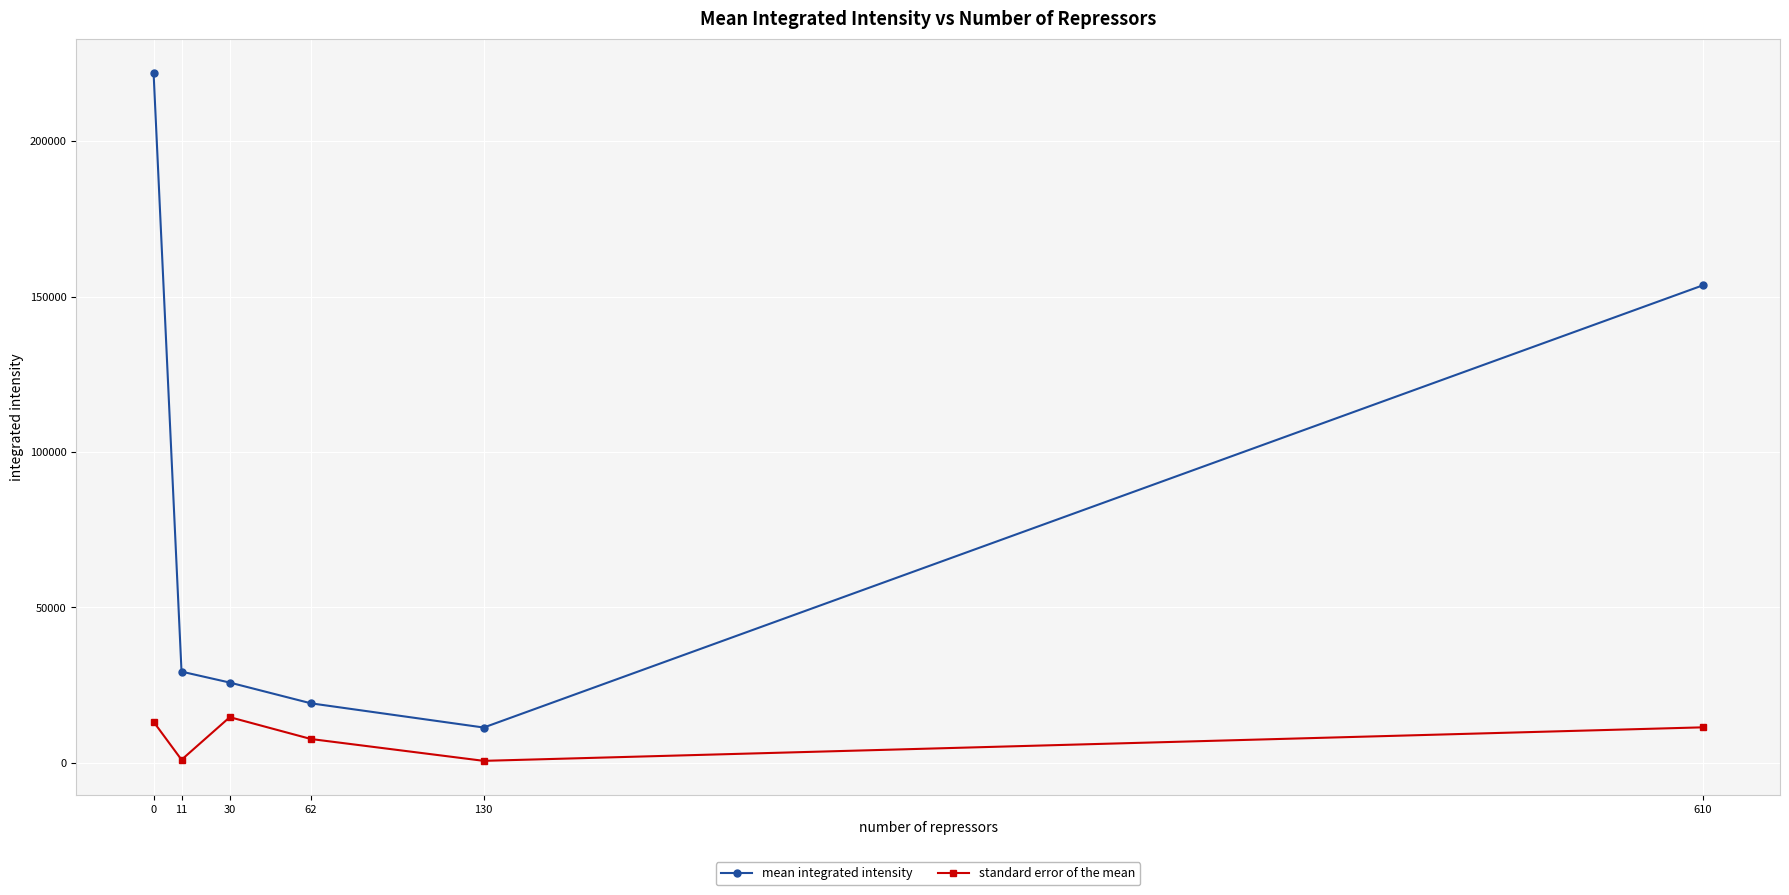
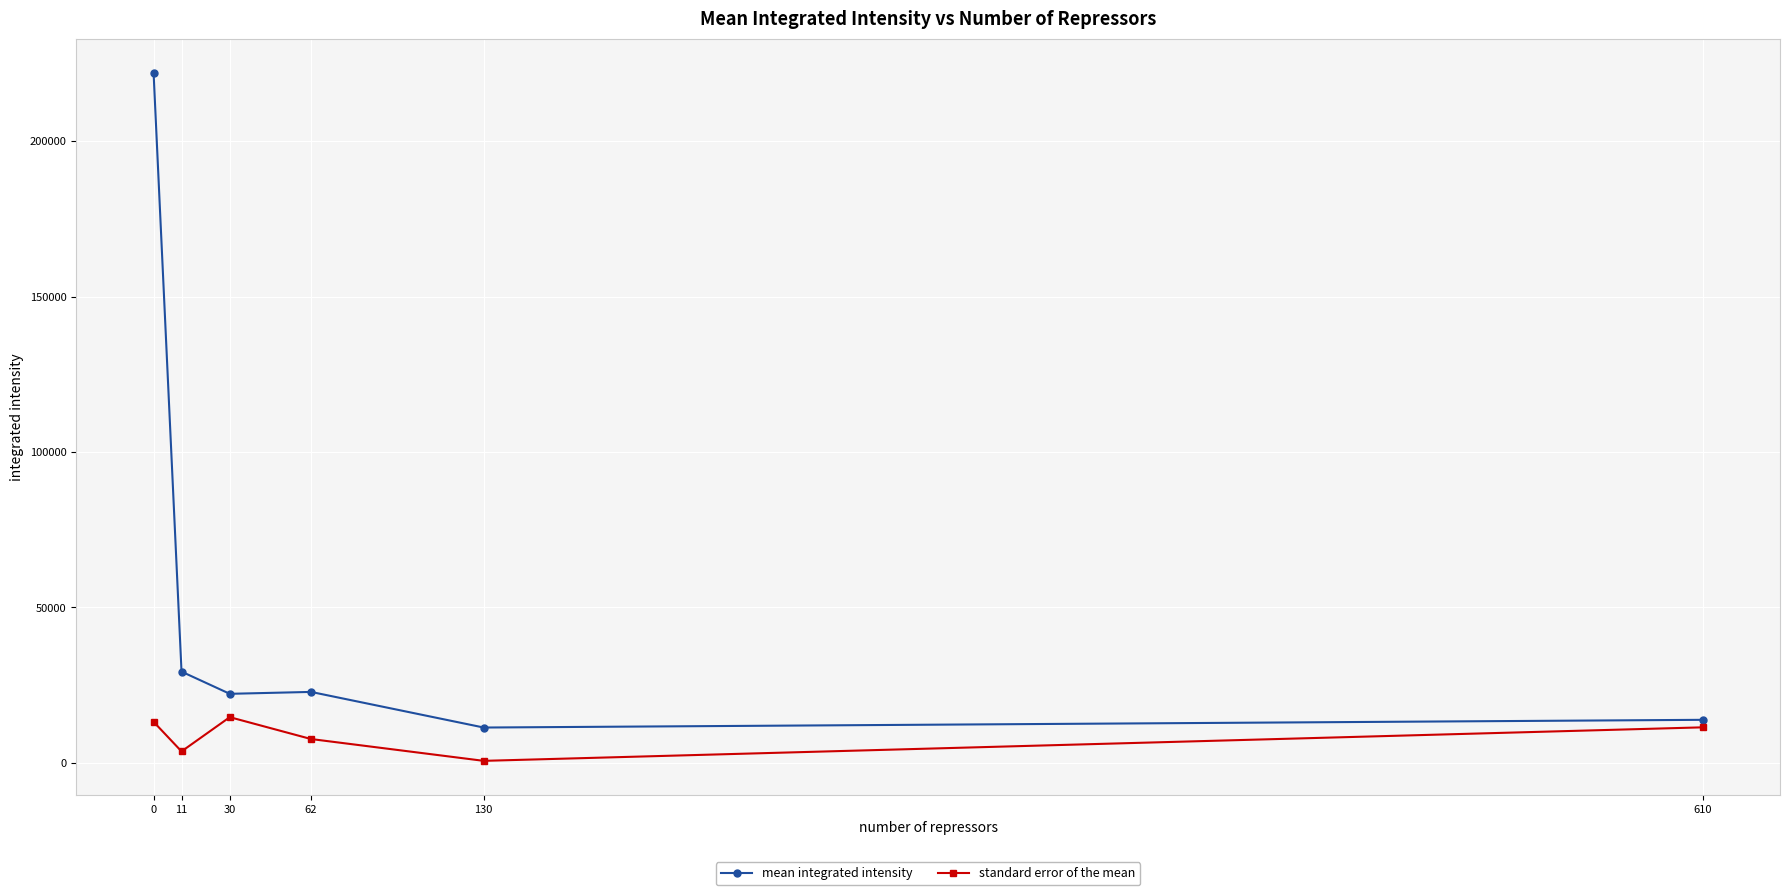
  {
    "mean integrated intensity": {
      "0": 222000,
      "11": 29000,
-     "30": 26000,
-     "62": 19000,
+     "30": 22000,
+     "62": 23000,
      "130": 11000,
-     "610": 154000
+     "610": 14000
    },
    "standard error of the mean": {
      "0": 13000,
-     "11": 1000,
+     "11": 4000,
      "30": 15000,
      "62": 8000,
      "130": 1000,
      "610": 11000
    }
  }
